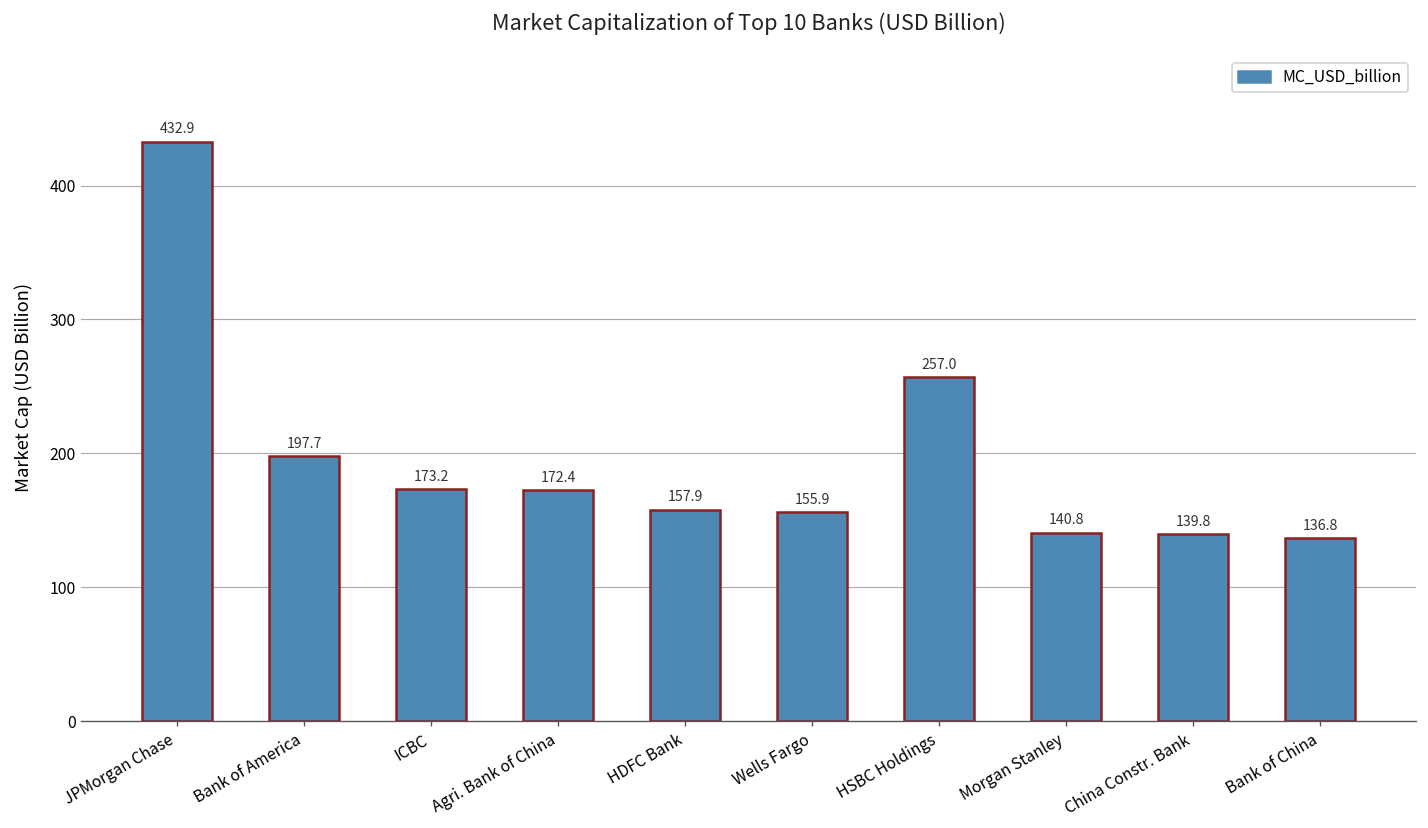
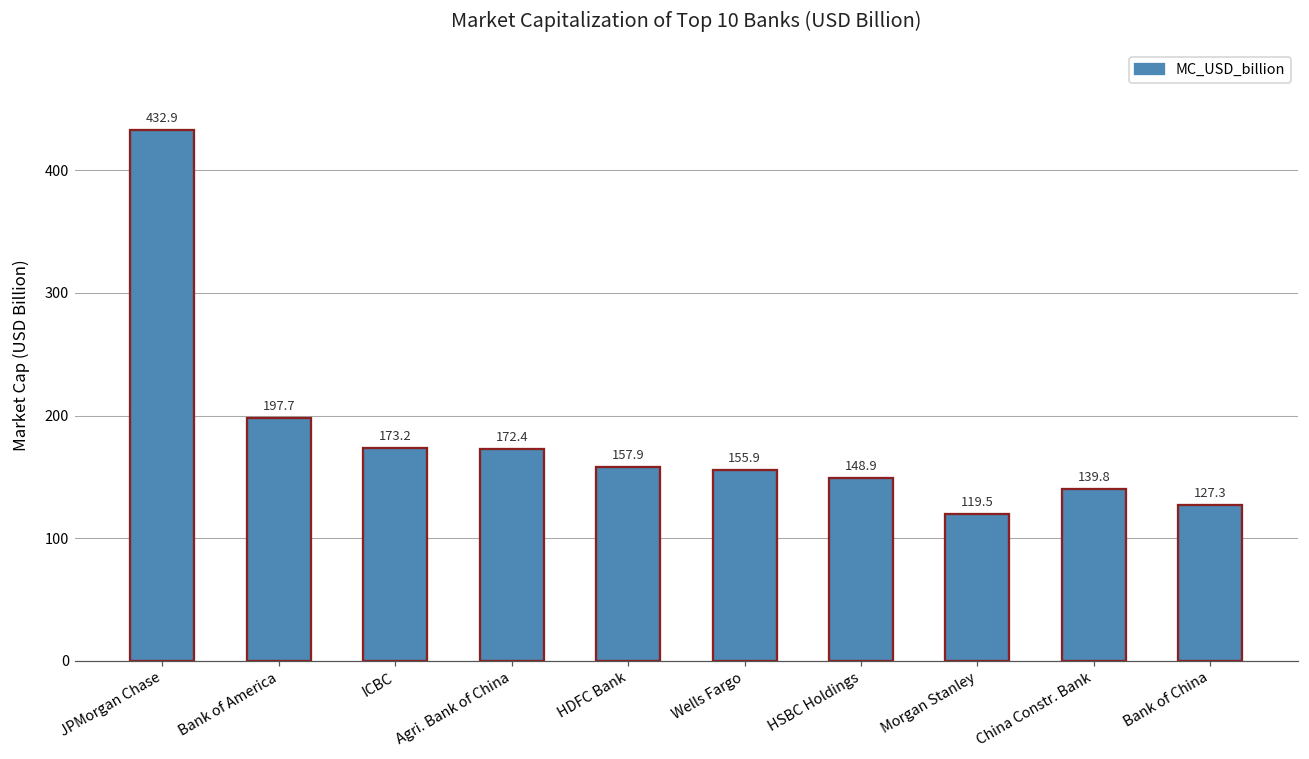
  {
    "JPMorgan Chase": 432.9,
    "Bank of America": 197.7,
    "ICBC": 173.2,
    "Agri. Bank of China": 172.4,
    "HDFC Bank": 157.9,
    "Wells Fargo": 155.9,
-   "HSBC Holdings": 257.0,
-   "Morgan Stanley": 140.8,
+   "HSBC Holdings": 148.9,
+   "Morgan Stanley": 119.5,
    "China Constr. Bank": 139.8,
-   "Bank of China": 136.8
+   "Bank of China": 127.3
  }
